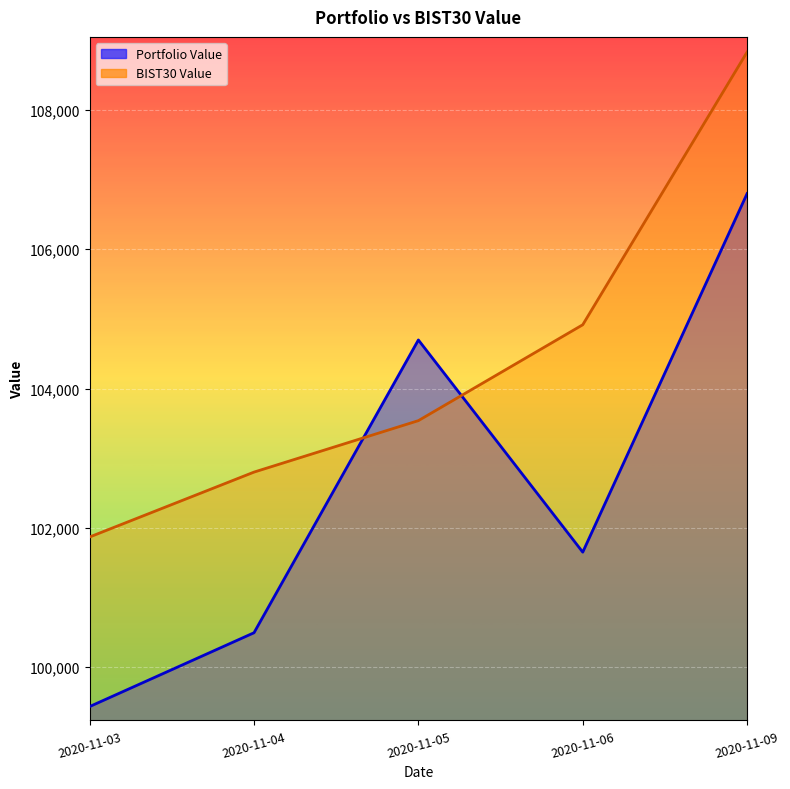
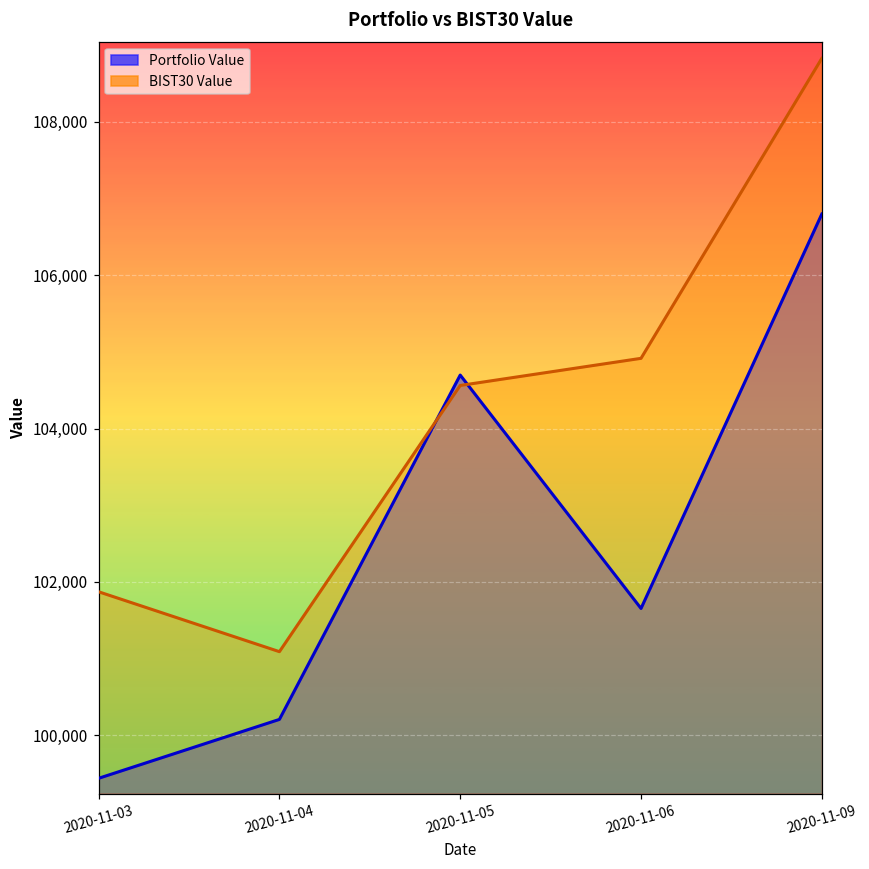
  {
    "Portfolio Value": {
      "2020-11-03": "99,400",
-     "2020-11-04": "100,500",
+     "2020-11-04": "100,200",
      "2020-11-05": "104,700",
      "2020-11-06": "101,700",
      "2020-11-09": "106,800"
    },
    "BIST30 Value": {
      "2020-11-03": "101,900",
-     "2020-11-04": "102,800",
-     "2020-11-05": "103,500",
+     "2020-11-04": "101,100",
+     "2020-11-05": "104,600",
      "2020-11-06": "104,900",
      "2020-11-09": "108,800"
    }
  }
